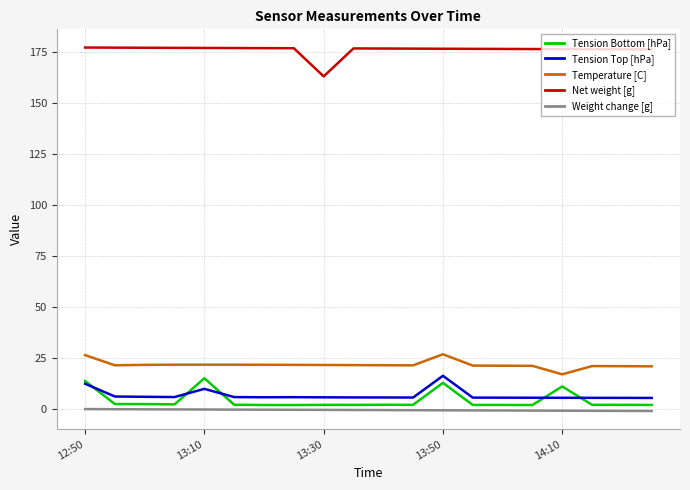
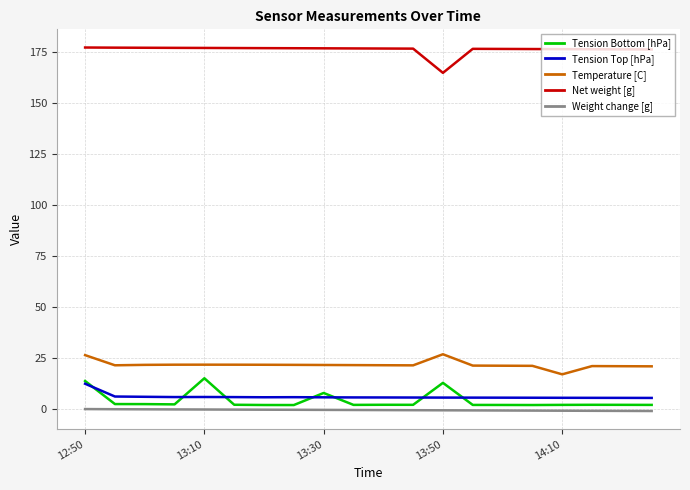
  {
    "Tension Bottom [hPa]": {
      "12:50": 14,
      "13:10": 15,
-     "13:30": 2,
+     "13:30": 8,
      "13:50": 13,
-     "14:10": 11
+     "14:10": 2
    },
    "Tension Top [hPa]": {
      "12:50": 12,
-     "13:10": 10,
+     "13:10": 6,
      "13:30": 6,
-     "13:50": 16,
+     "13:50": 6,
      "14:10": 6
    },
    "Temperature [C]": {
      "12:50": 26,
      "13:10": 22,
      "13:30": 22,
      "13:50": 27,
      "14:10": 17
    },
    "Net weight [g]": {
      "12:50": 177,
      "13:10": 177,
-     "13:30": 163,
-     "13:50": 176
+     "13:30": 177,
+     "13:50": 165
    },
    "Weight change [g]": {
      "12:50": 0,
      "13:10": 0,
      "13:30": 0,
      "13:50": -1,
      "14:10": -1
    }
  }
